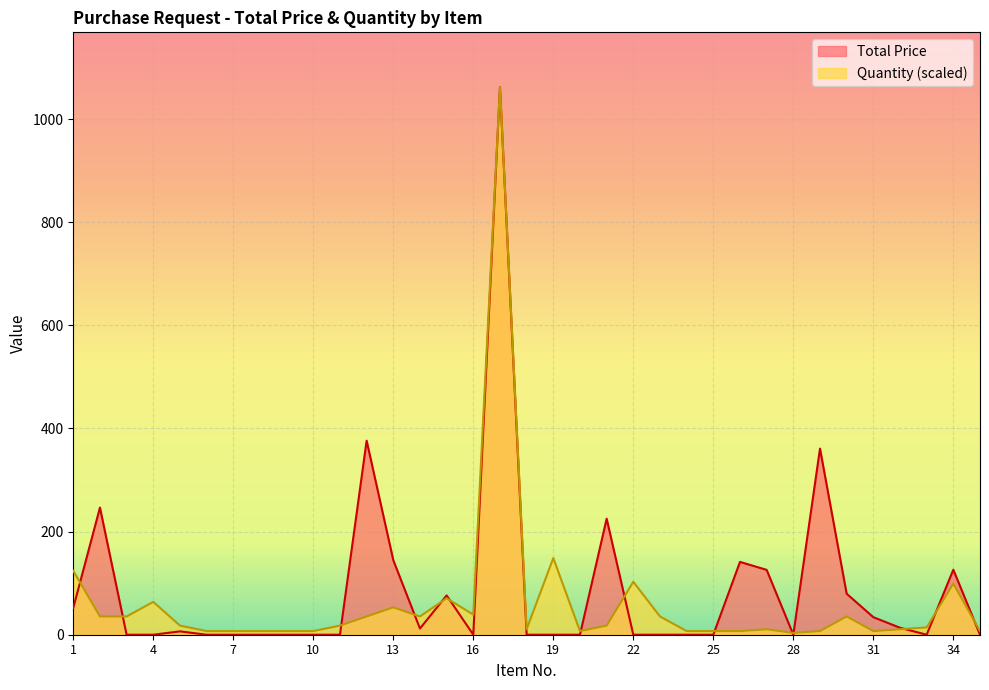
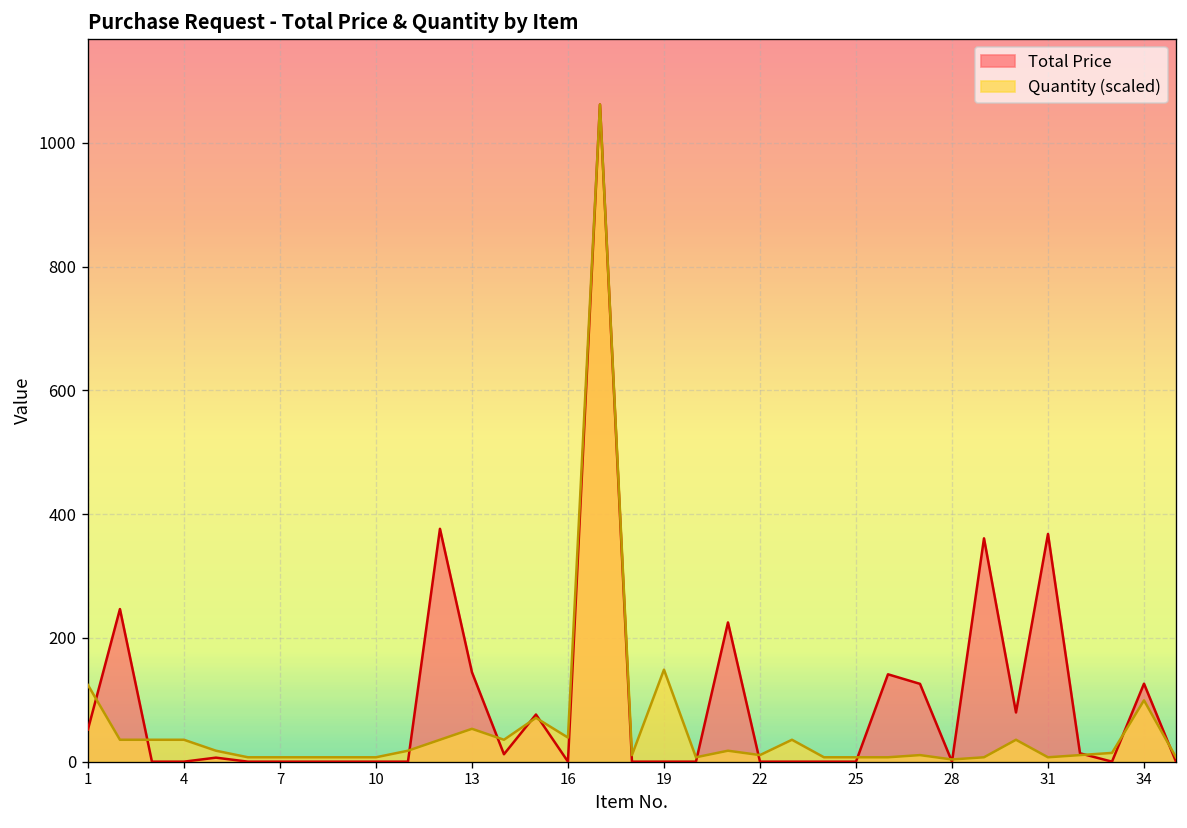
  {
    "Total Price": {
      "1": 50,
      "4": 0,
      "7": 0,
      "10": 0,
      "13": 140,
      "16": 0,
      "19": 0,
      "22": 0,
      "25": 0,
-     "31": 30,
+     "31": 370,
      "34": 130
    },
    "Quantity (scaled)": {
      "1": 120,
-     "4": 60,
+     "4": 40,
      "7": 10,
      "10": 10,
      "13": 50,
      "16": 40,
      "19": 150,
-     "22": 100,
+     "22": 10,
      "25": 10,
      "31": 10,
      "34": 100
    }
  }
